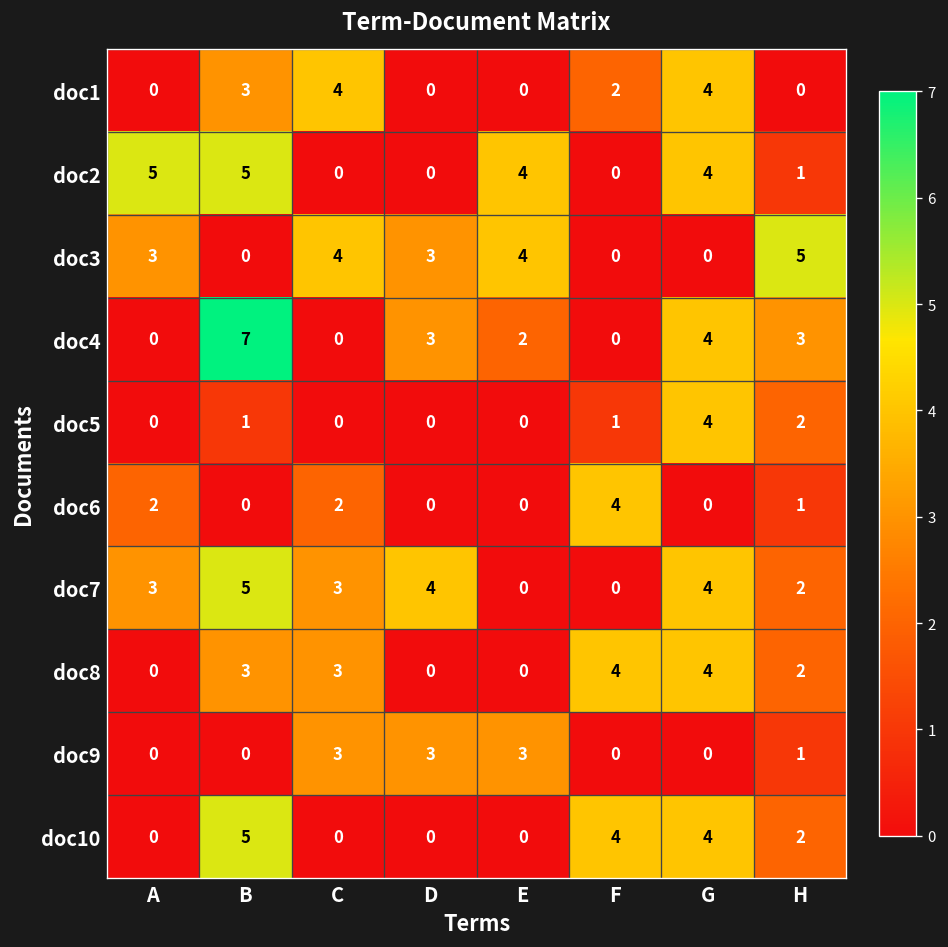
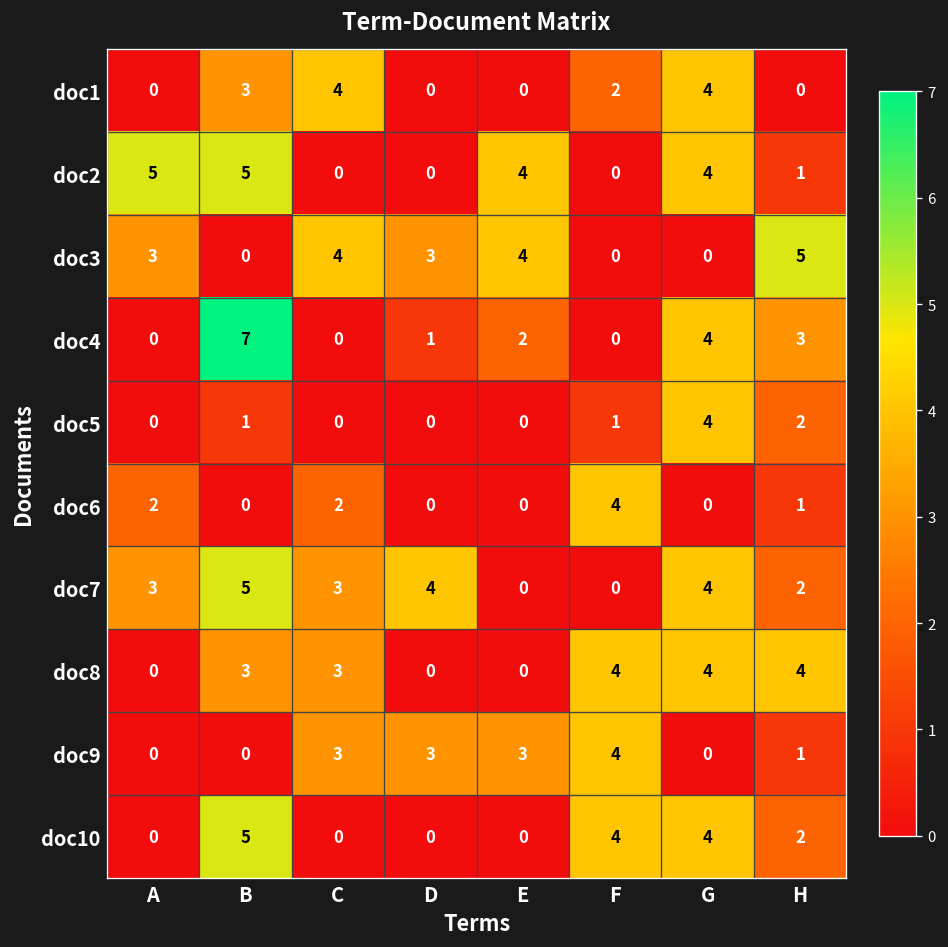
  {
    "doc1": {
      "A": 0,
      "B": 3,
      "C": 4,
      "D": 0,
      "E": 0,
      "F": 2,
      "G": 4,
      "H": 0
    },
    "doc2": {
      "A": 5,
      "B": 5,
      "C": 0,
      "D": 0,
      "E": 4,
      "F": 0,
      "G": 4,
      "H": 1
    },
    "doc3": {
      "A": 3,
      "B": 0,
      "C": 4,
      "D": 3,
      "E": 4,
      "F": 0,
      "G": 0,
      "H": 5
    },
    "doc4": {
      "A": 0,
      "B": 7,
      "C": 0,
-     "D": 3,
+     "D": 1,
      "E": 2,
      "F": 0,
      "G": 4,
      "H": 3
    },
    "doc5": {
      "A": 0,
      "B": 1,
      "C": 0,
      "D": 0,
      "E": 0,
      "F": 1,
      "G": 4,
      "H": 2
    },
    "doc6": {
      "A": 2,
      "B": 0,
      "C": 2,
      "D": 0,
      "E": 0,
      "F": 4,
      "G": 0,
      "H": 1
    },
    "doc7": {
      "A": 3,
      "B": 5,
      "C": 3,
      "D": 4,
      "E": 0,
      "F": 0,
      "G": 4,
      "H": 2
    },
    "doc8": {
      "A": 0,
      "B": 3,
      "C": 3,
      "D": 0,
      "E": 0,
      "F": 4,
      "G": 4,
-     "H": 2
+     "H": 4
    },
    "doc9": {
      "A": 0,
      "B": 0,
      "C": 3,
      "D": 3,
      "E": 3,
-     "F": 0,
+     "F": 4,
      "G": 0,
      "H": 1
    },
    "doc10": {
      "A": 0,
      "B": 5,
      "C": 0,
      "D": 0,
      "E": 0,
      "F": 4,
      "G": 4,
      "H": 2
    }
  }
